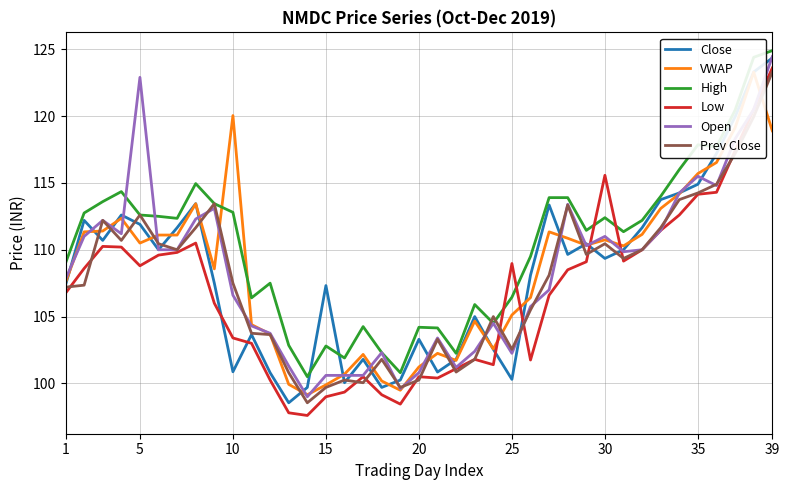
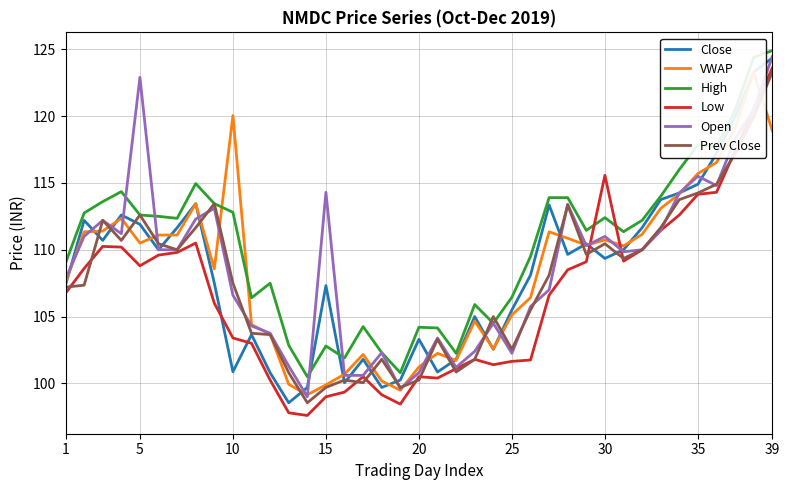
  {
    "Close": {
      "5": 111.9,
      "10": 100.9,
      "15": 107.3,
      "20": 103.3,
-     "25": 100.3,
+     "25": 105.5,
      "30": 109.4,
      "35": 114.9
    },
    "VWAP": {
      "1": 107.6,
      "5": 110.5,
      "10": 120.0,
      "20": 101.2,
      "25": 105.1,
      "30": 110.7,
      "35": 115.7,
      "39": 118.9
    },
    "High": {
      "1": 109.0,
      "10": 112.8,
      "15": 102.8,
      "20": 104.2,
      "25": 106.5,
      "30": 112.4,
      "39": 124.9
    },
    "Low": {
      "1": 106.8,
      "5": 108.8,
      "10": 103.4,
      "15": 99.0,
      "20": 100.5,
-     "25": 109.0,
+     "25": 101.7,
      "30": 115.6,
      "39": 123.6
    },
    "Open": {
      "1": 107.8,
      "5": 122.9,
      "10": 106.6,
-     "15": 100.6,
+     "15": 114.3,
      "20": 100.8,
      "25": 102.3,
      "30": 111.0,
      "35": 115.5
    },
    "Prev Close": {
      "10": 107.5,
      "20": 100.3,
      "25": 102.6,
      "30": 110.5,
      "39": 123.3
    }
  }
